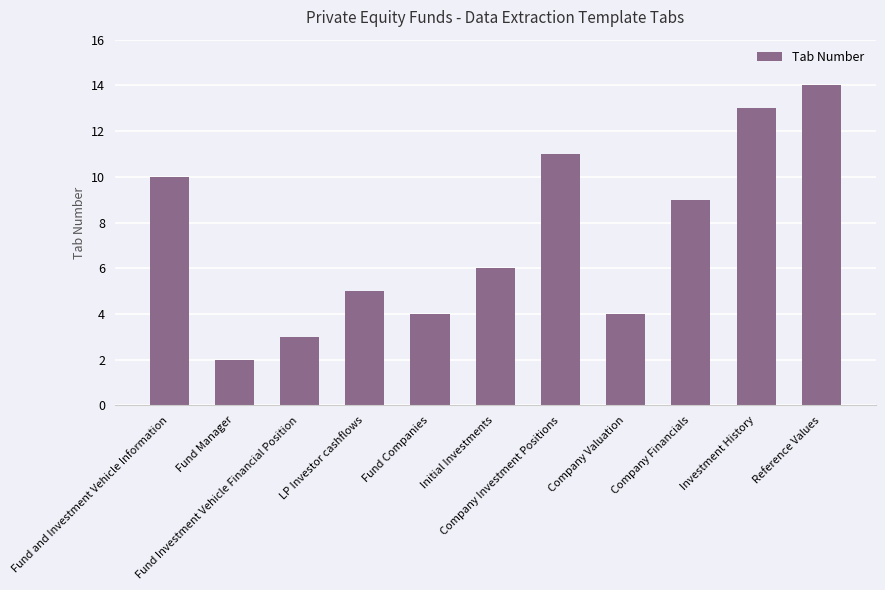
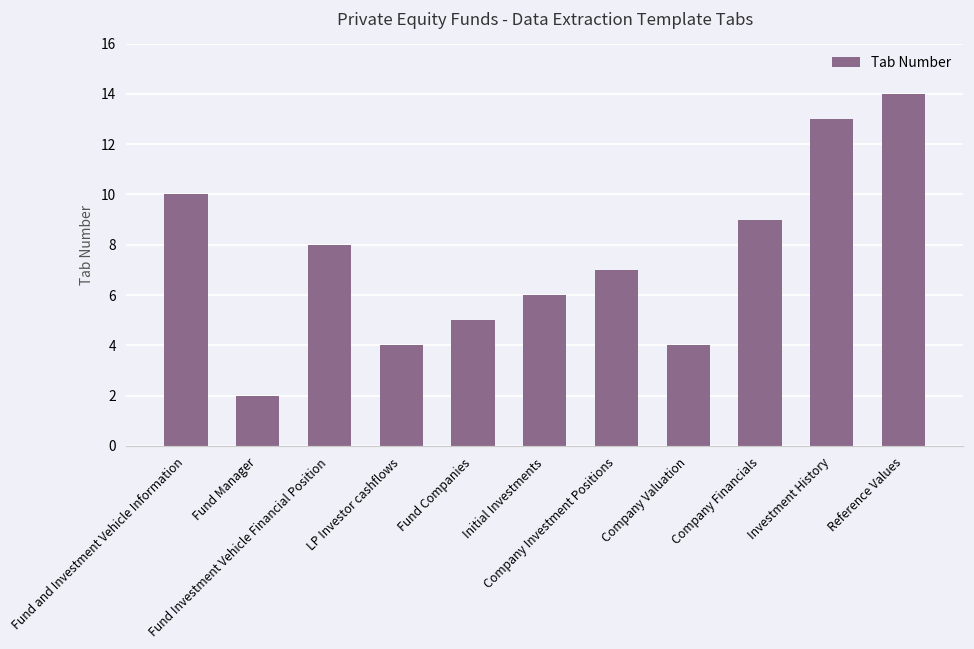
  {
    "Fund and Investment Vehicle Information": 10,
    "Fund Manager": 2,
-   "Fund Investment Vehicle Financial Position": 3,
-   "LP Investor cashflows": 5,
-   "Fund Companies": 4,
+   "Fund Investment Vehicle Financial Position": 8,
+   "LP Investor cashflows": 4,
+   "Fund Companies": 5,
    "Initial Investments": 6,
-   "Company Investment Positions": 11,
+   "Company Investment Positions": 7,
    "Company Valuation": 4,
    "Company Financials": 9,
    "Investment History": 13,
    "Reference Values": 14
  }
